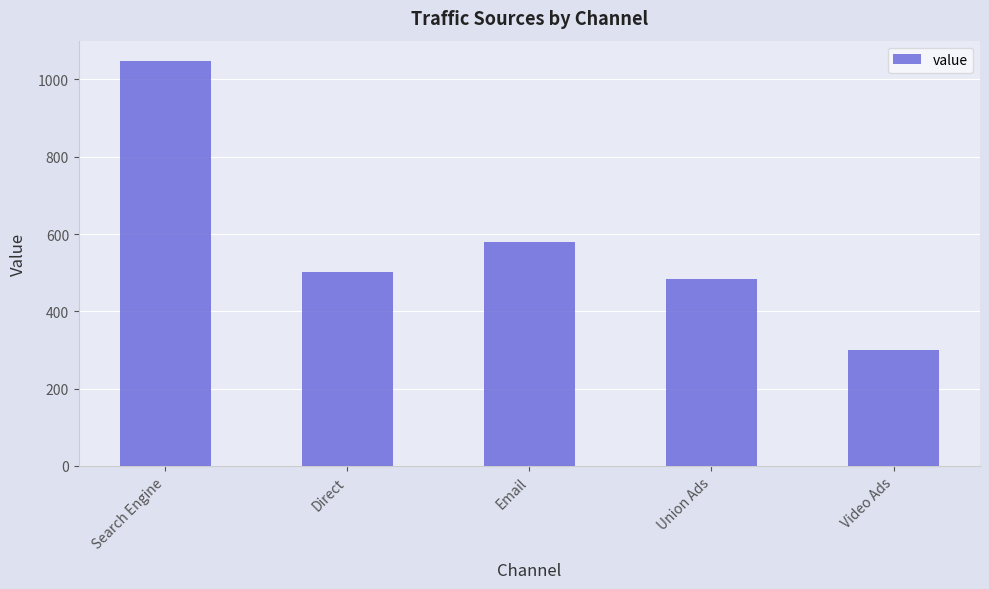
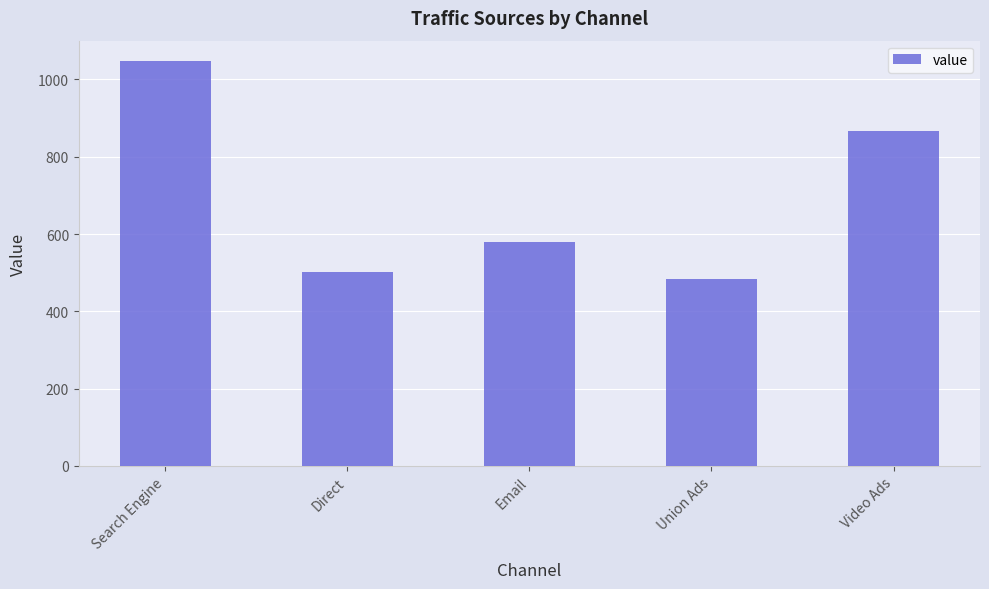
  {
    "Search Engine": 1050,
    "Direct": 500,
    "Email": 580,
    "Union Ads": 480,
-   "Video Ads": 300
+   "Video Ads": 870
  }
